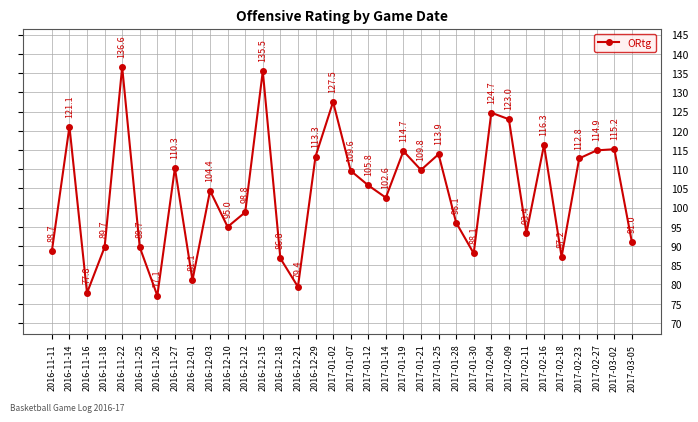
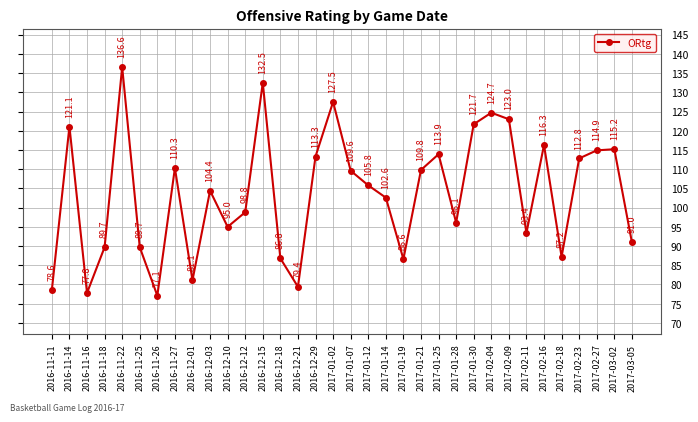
  {
-   "2016-11-11": 88.7,
+   "2016-11-11": 78.6,
    "2016-11-14": 121.1,
    "2016-11-16": 77.8,
    "2016-11-18": 89.7,
    "2016-11-22": 136.6,
    "2016-11-25": 89.7,
    "2016-11-26": 77.1,
    "2016-11-27": 110.3,
    "2016-12-01": 81.1,
    "2016-12-03": 104.4,
    "2016-12-10": 95.0,
    "2016-12-12": 98.8,
-   "2016-12-15": 135.5,
+   "2016-12-15": 132.5,
    "2016-12-18": 86.8,
    "2016-12-21": 79.4,
    "2016-12-29": 113.3,
    "2017-01-02": 127.5,
    "2017-01-07": 109.6,
    "2017-01-12": 105.8,
    "2017-01-14": 102.6,
-   "2017-01-19": 114.7,
+   "2017-01-19": 86.6,
    "2017-01-21": 109.8,
    "2017-01-25": 113.9,
    "2017-01-28": 96.1,
-   "2017-01-30": 88.1,
+   "2017-01-30": 121.7,
    "2017-02-04": 124.7,
    "2017-02-09": 123.0,
    "2017-02-11": 93.4,
    "2017-02-16": 116.3,
    "2017-02-18": 87.2,
    "2017-02-23": 112.8,
    "2017-02-27": 114.9,
    "2017-03-02": 115.2,
    "2017-03-05": 91.0
  }
